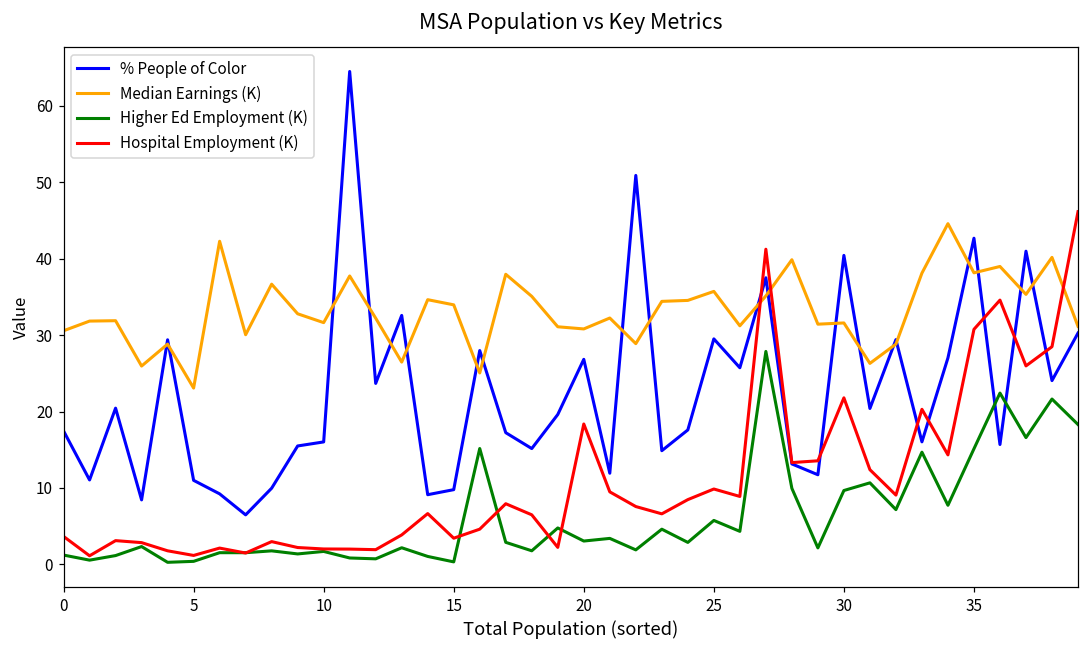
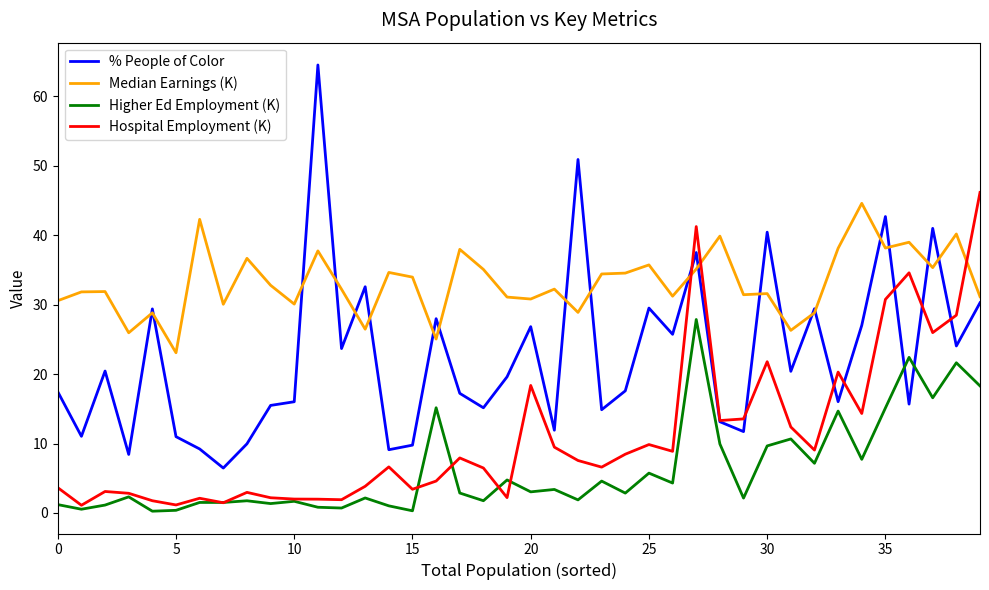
  {
    "% People of Color": {
      "0": 17,
      "5": 11,
      "10": 16,
      "15": 10,
      "20": 27,
      "25": 30,
      "30": 40,
      "35": 43
    },
    "Median Earnings (K)": {
      "0": 31,
      "5": 23,
-     "10": 32,
+     "10": 30,
      "15": 34,
      "20": 31,
      "25": 36,
      "30": 32,
      "35": 38
    },
    "Higher Ed Employment (K)": {
      "0": 1,
      "5": 0,
      "15": 0,
      "20": 3,
      "25": 6,
      "30": 10,
      "35": 15
    },
    "Hospital Employment (K)": {
      "0": 4,
      "5": 1,
      "15": 3,
      "20": 18,
      "25": 10,
      "30": 22,
      "35": 31
    }
  }
